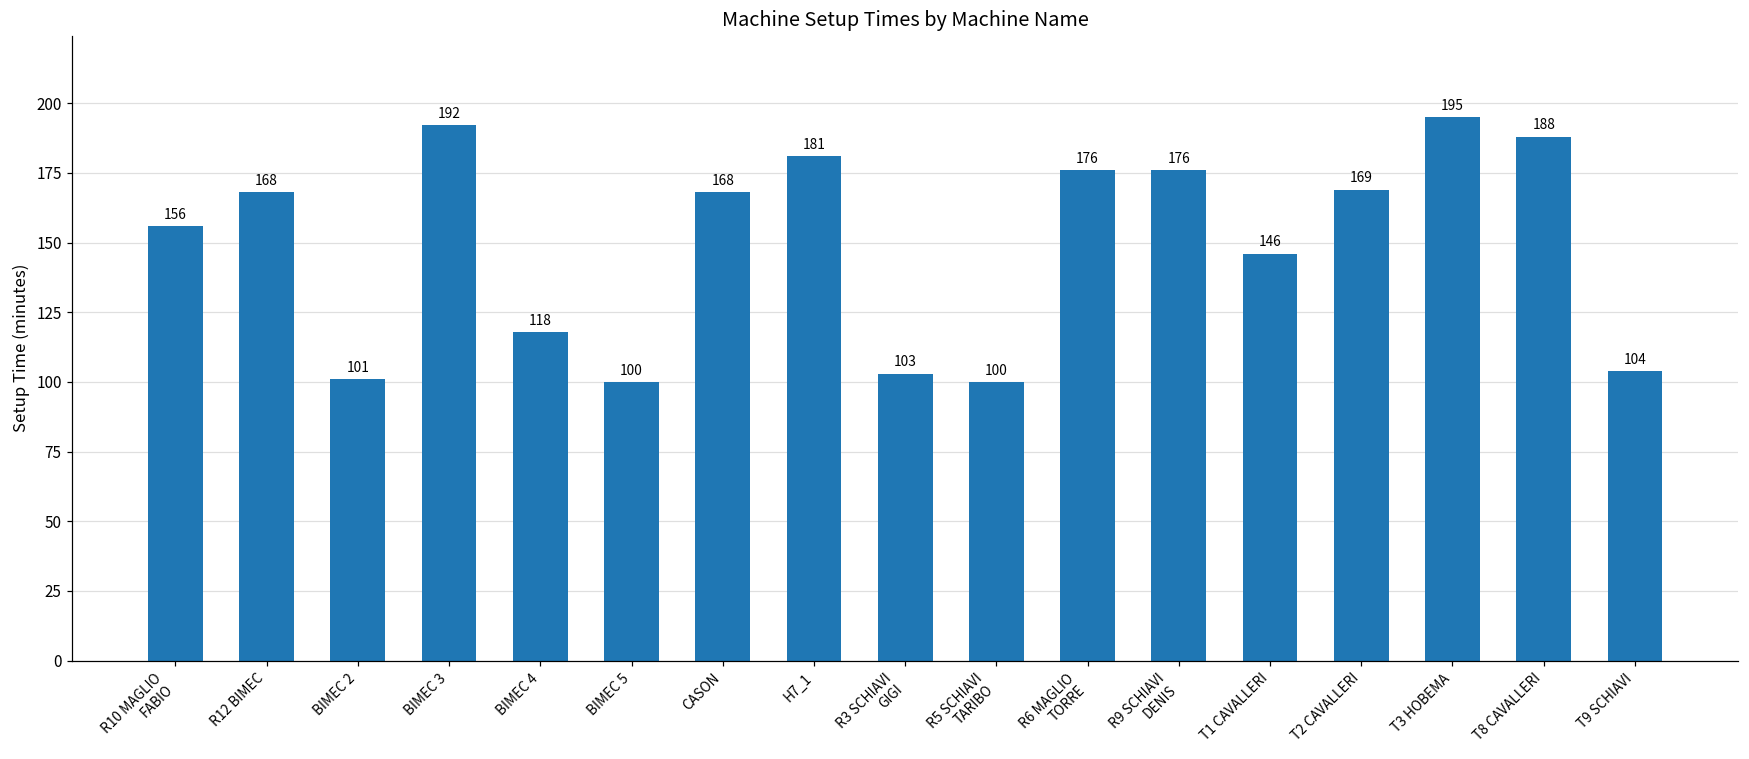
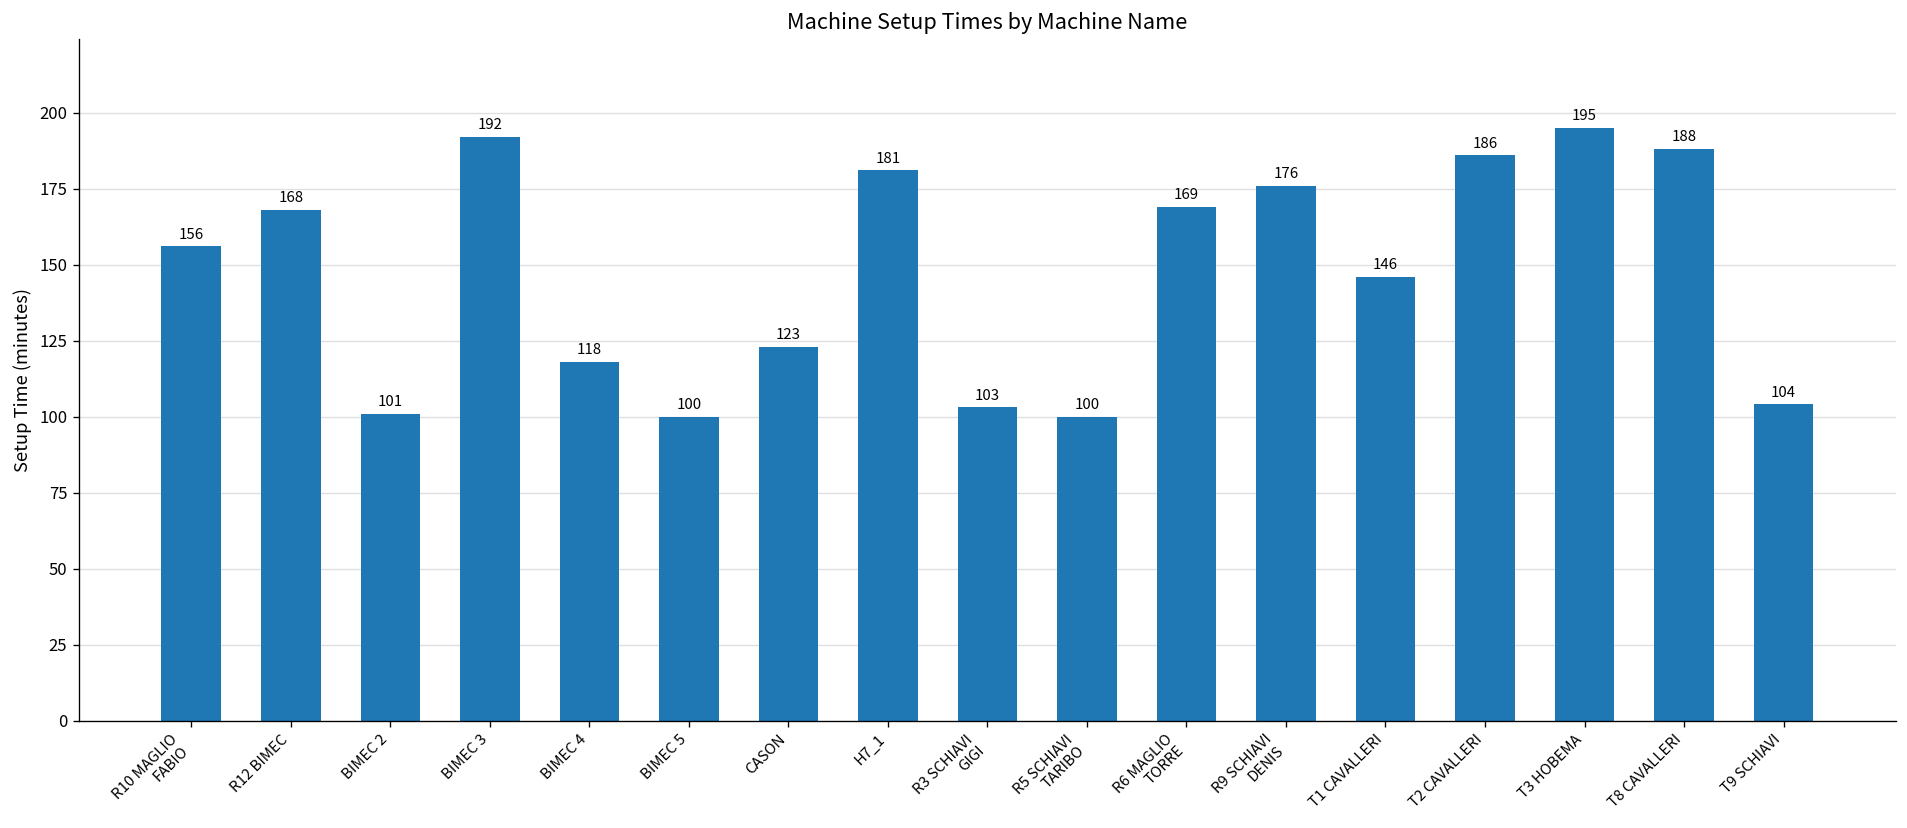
  {
    "R10 MAGLIO FABIO": 156,
    "R12 BIMEC": 168,
    "BIMEC 2": 101,
    "BIMEC 3": 192,
    "BIMEC 4": 118,
    "BIMEC 5": 100,
-   "CASON": 168,
+   "CASON": 123,
    "H7_1": 181,
    "R3 SCHIAVI GIGI": 103,
    "R5 SCHIAVI TARIBO": 100,
-   "R6 MAGLIO TORRE": 176,
+   "R6 MAGLIO TORRE": 169,
    "R9 SCHIAVI DENIS": 176,
    "T1 CAVALLERI": 146,
-   "T2 CAVALLERI": 169,
+   "T2 CAVALLERI": 186,
    "T3 HOBEMA": 195,
    "T8 CAVALLERI": 188,
    "T9 SCHIAVI": 104
  }
